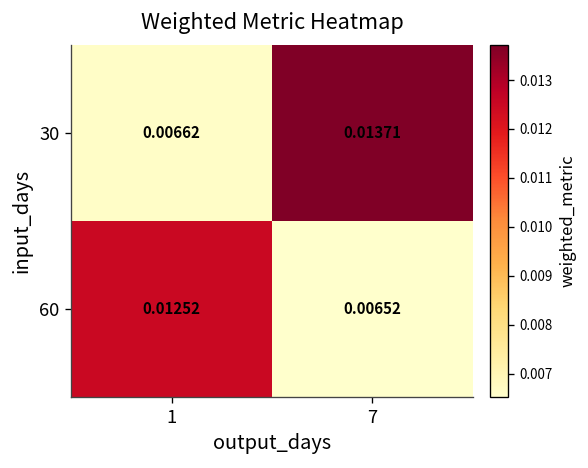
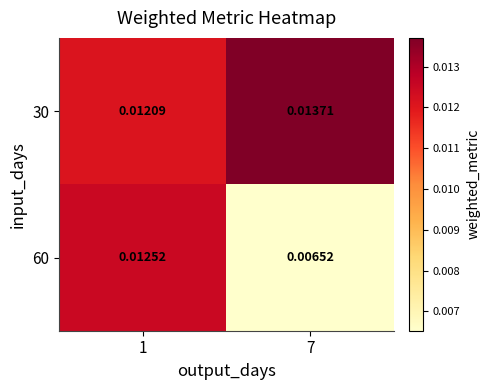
  {
    "30": {
-     "1": 0.00662,
+     "1": 0.01209,
      "7": 0.01371
    },
    "60": {
      "1": 0.01252,
      "7": 0.00652
    }
  }
